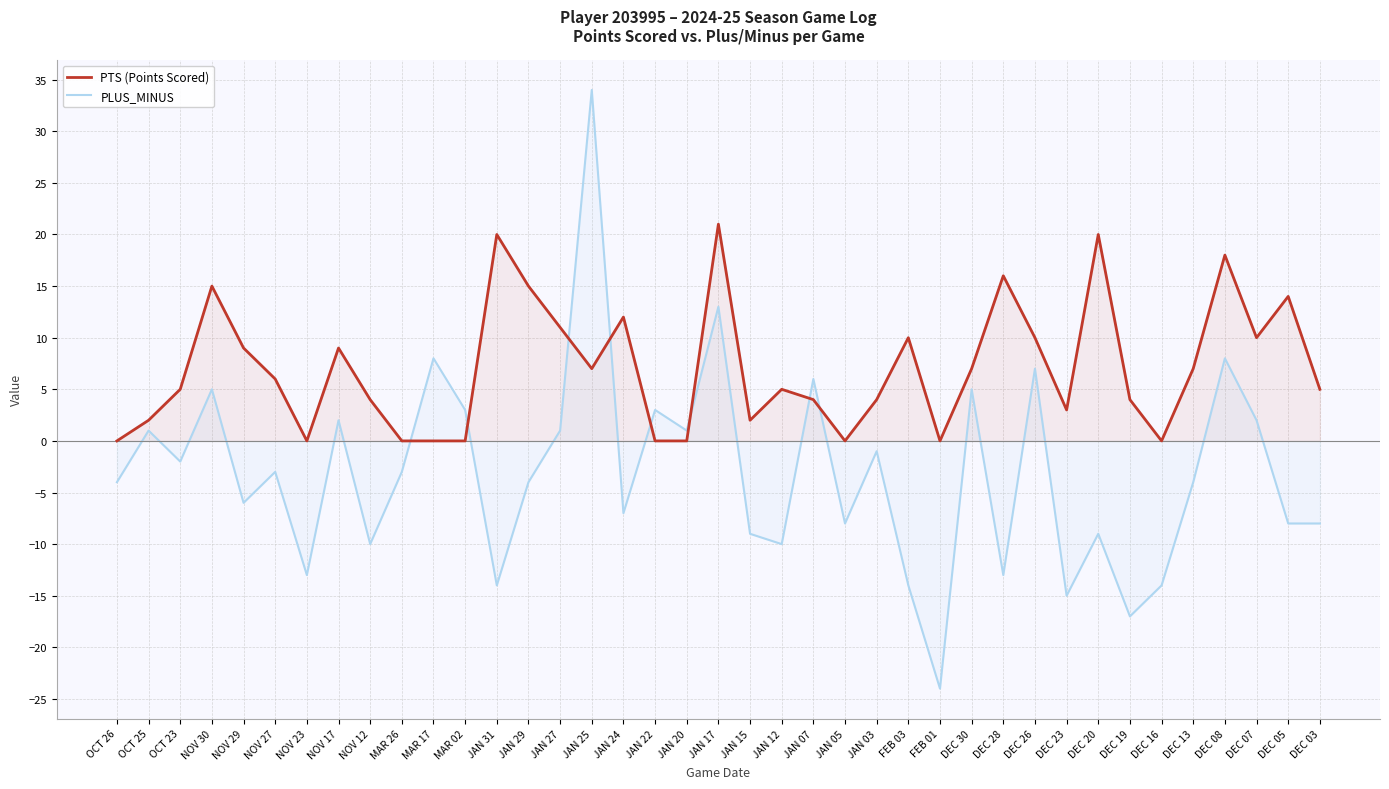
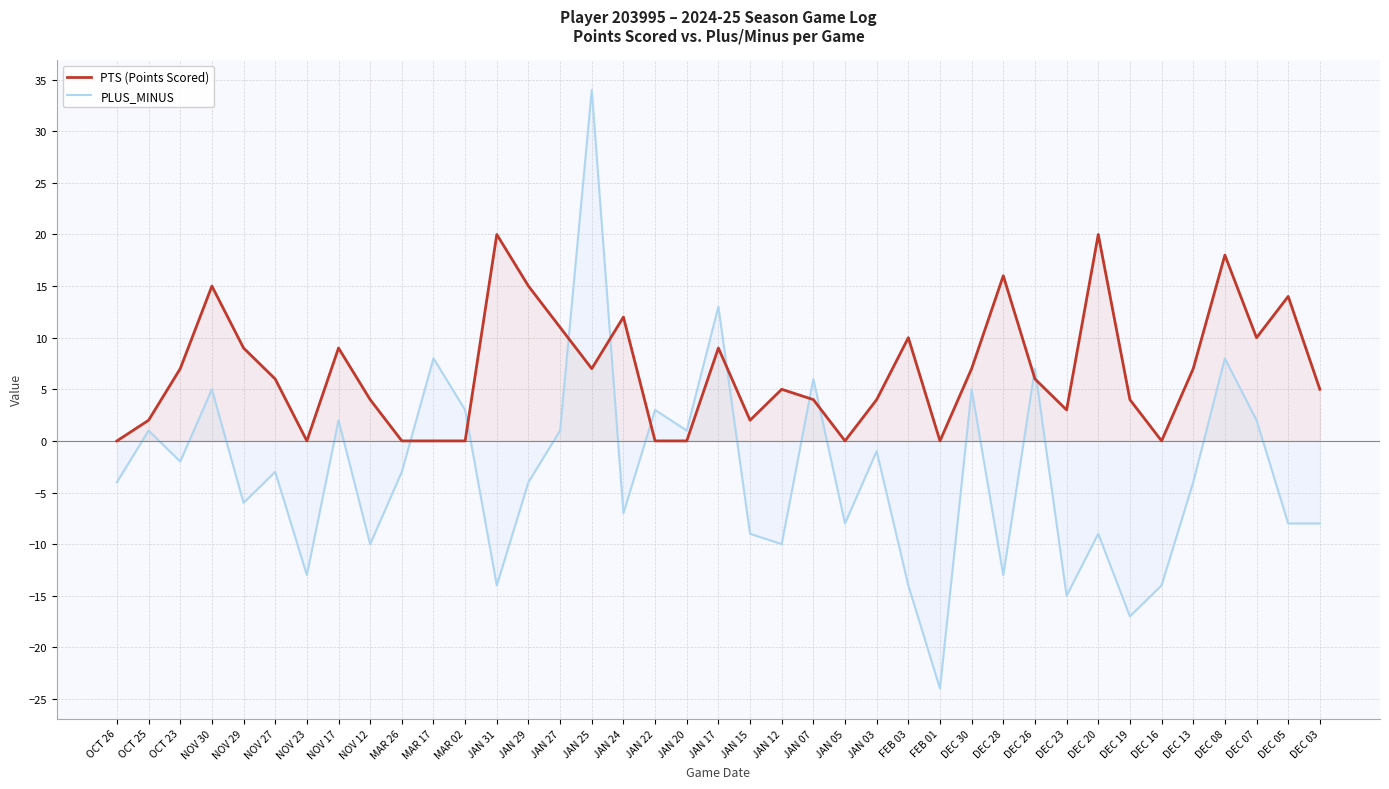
  {
    "PTS (Points Scored)": {
      "OCT 25": 2,
-     "OCT 23": 5,
+     "OCT 23": 7,
      "NOV 30": 15,
      "NOV 29": 9,
      "NOV 27": 6,
      "NOV 17": 9,
      "NOV 12": 4,
      "MAR 17": 0,
      "MAR 02": 0,
      "JAN 31": 20,
      "JAN 29": 15,
      "JAN 27": 11,
      "JAN 25": 7,
      "JAN 24": 12,
      "JAN 22": 0,
      "JAN 20": 0,
-     "JAN 17": 21,
+     "JAN 17": 9,
      "JAN 15": 2,
      "JAN 12": 5,
      "JAN 07": 4,
      "JAN 03": 4,
      "FEB 03": 10,
      "DEC 30": 7,
      "DEC 28": 16,
-     "DEC 26": 10,
+     "DEC 26": 6,
      "DEC 23": 3,
      "DEC 20": 20,
      "DEC 19": 4,
      "DEC 13": 7,
      "DEC 08": 18,
      "DEC 07": 10,
      "DEC 05": 14,
      "DEC 03": 5
    }
  }
